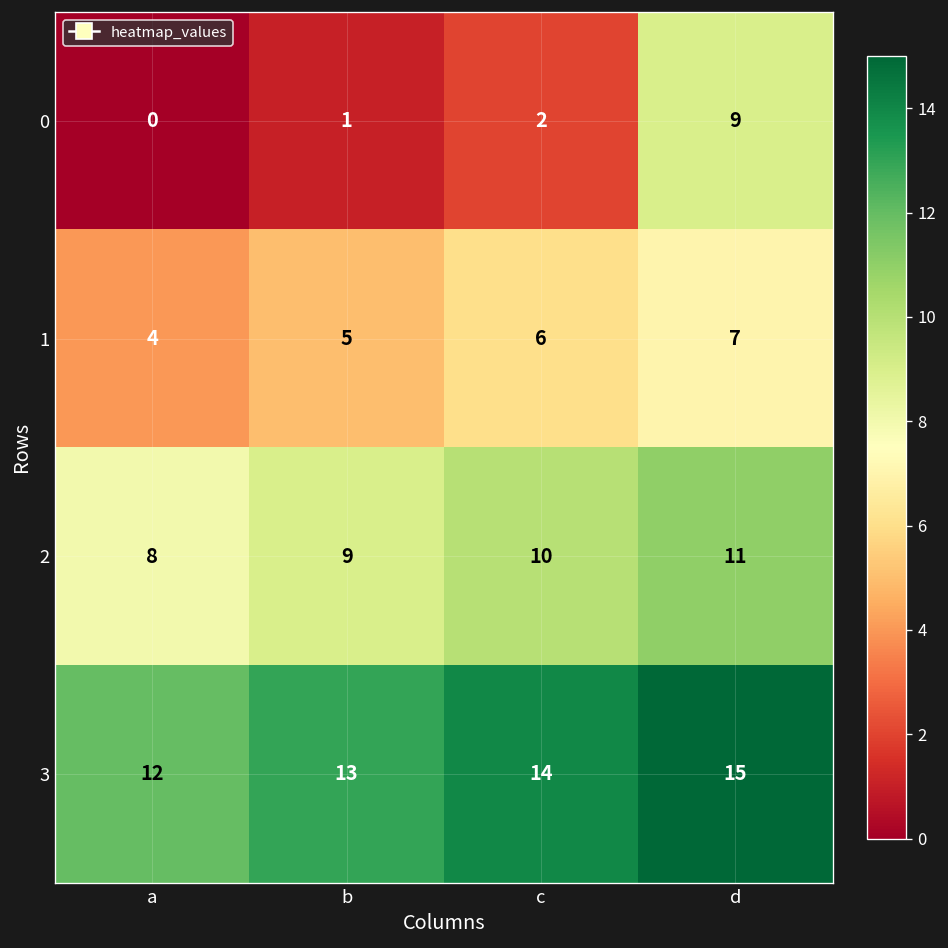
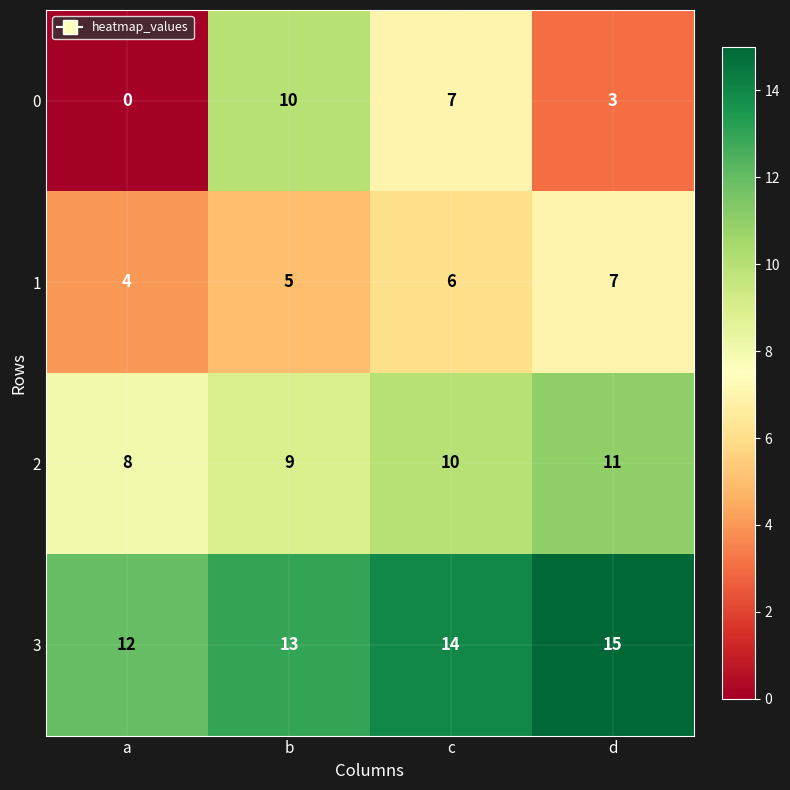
  {
    "0": {
      "a": 0,
-     "b": 1,
-     "c": 2,
-     "d": 9
+     "b": 10,
+     "c": 7,
+     "d": 3
    },
    "1": {
      "a": 4,
      "b": 5,
      "c": 6,
      "d": 7
    },
    "2": {
      "a": 8,
      "b": 9,
      "c": 10,
      "d": 11
    },
    "3": {
      "a": 12,
      "b": 13,
      "c": 14,
      "d": 15
    }
  }
